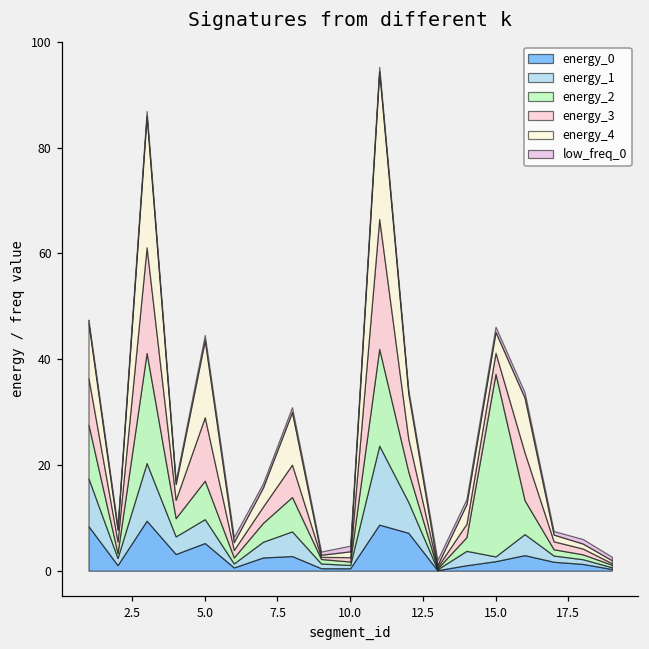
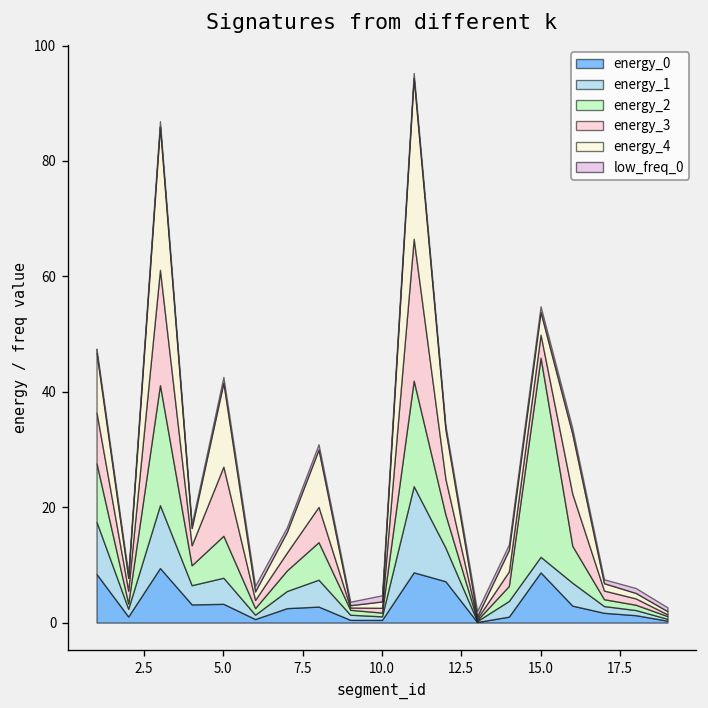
  {
    "energy_0": {
-     "5.0": 5,
-     "15.0": 2
+     "5.0": 3,
+     "15.0": 9
    },
    "energy_1": {
      "5.0": 5,
      "10.0": 1,
-     "15.0": 1
+     "15.0": 3
    },
    "energy_2": {
      "5.0": 7,
      "10.0": 1,
      "15.0": 35
    }
  }
